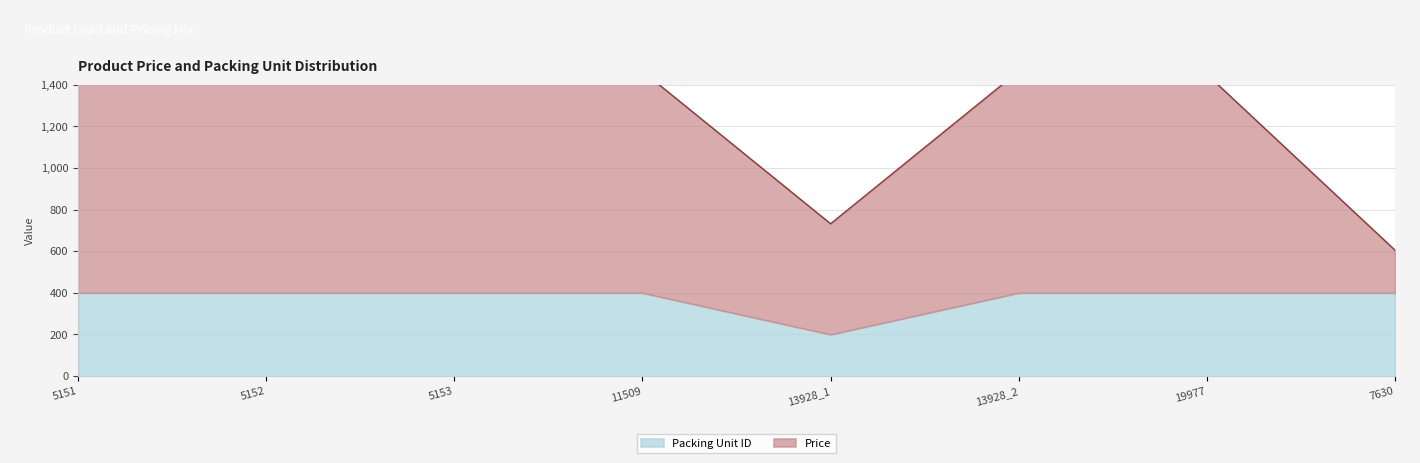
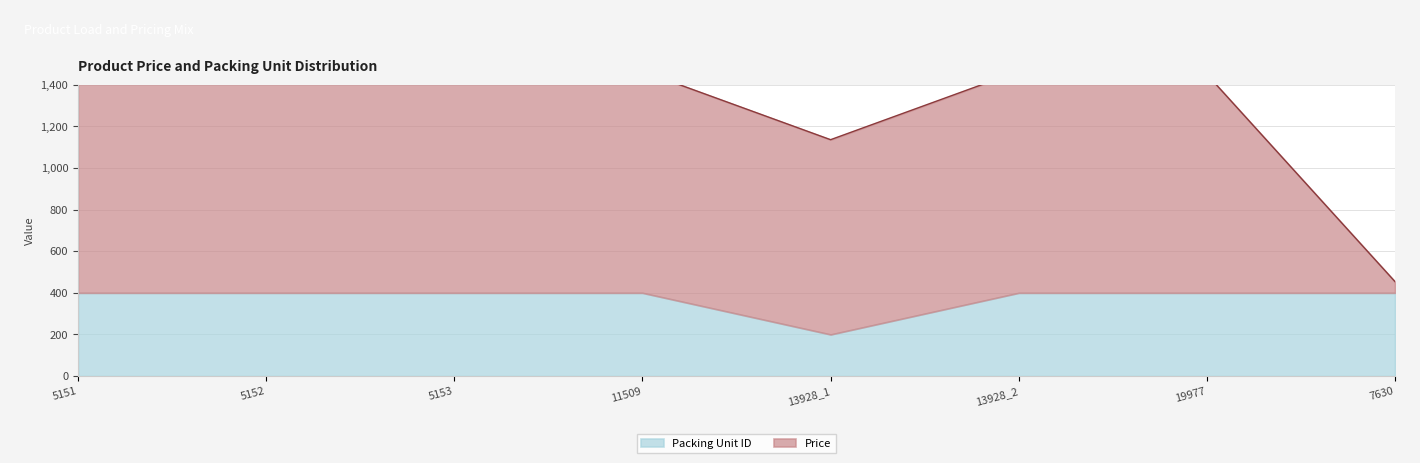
  {
    "Packing Unit ID": {
      "5151": 400,
      "5152": 400,
      "5153": 400,
      "11509": 400,
      "13928_1": 200,
      "13928_2": 400,
      "19977": 400,
      "7630": 400
    },
    "Price": {
-     "13928_1": 530,
-     "7630": 210
+     "13928_1": 940,
+     "7630": 50
    }
  }
